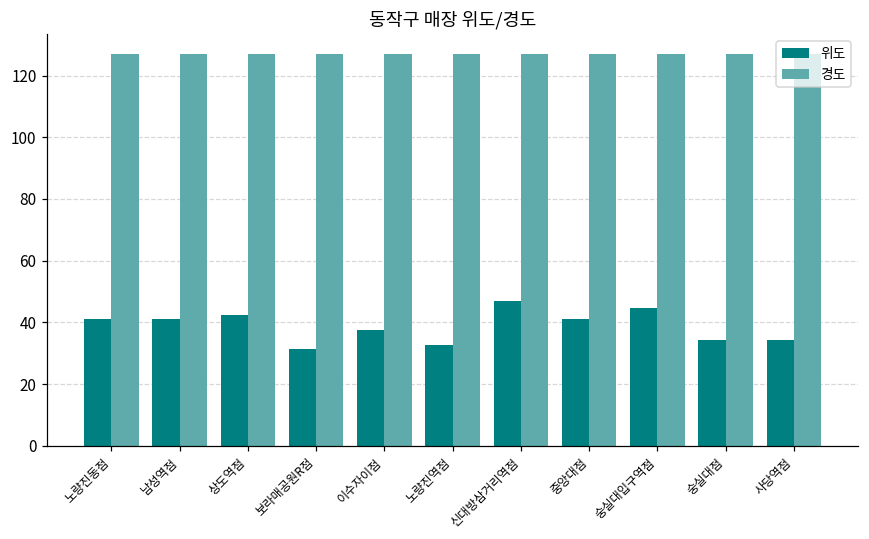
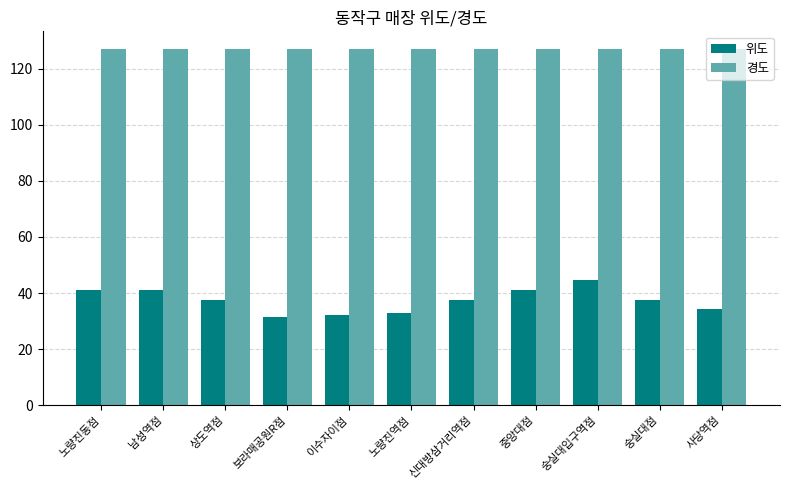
  {
    "위도": {
      "노량진동점": 41,
      "남성역점": 41,
-     "상도역점": 42,
+     "상도역점": 38,
      "보라매공원R점": 31,
-     "이수자이점": 37,
+     "이수자이점": 32,
      "노량진역점": 33,
-     "신대방삼거리역점": 47,
+     "신대방삼거리역점": 37,
      "중앙대점": 41,
      "숭실대입구역점": 45,
-     "숭실대점": 34,
+     "숭실대점": 37,
      "사당역점": 34
    },
    "경도": {
      "노량진동점": 127,
      "남성역점": 127,
      "상도역점": 127,
      "보라매공원R점": 127,
      "이수자이점": 127,
      "노량진역점": 127,
      "신대방삼거리역점": 127,
      "중앙대점": 127,
      "숭실대입구역점": 127,
      "숭실대점": 127
    }
  }
